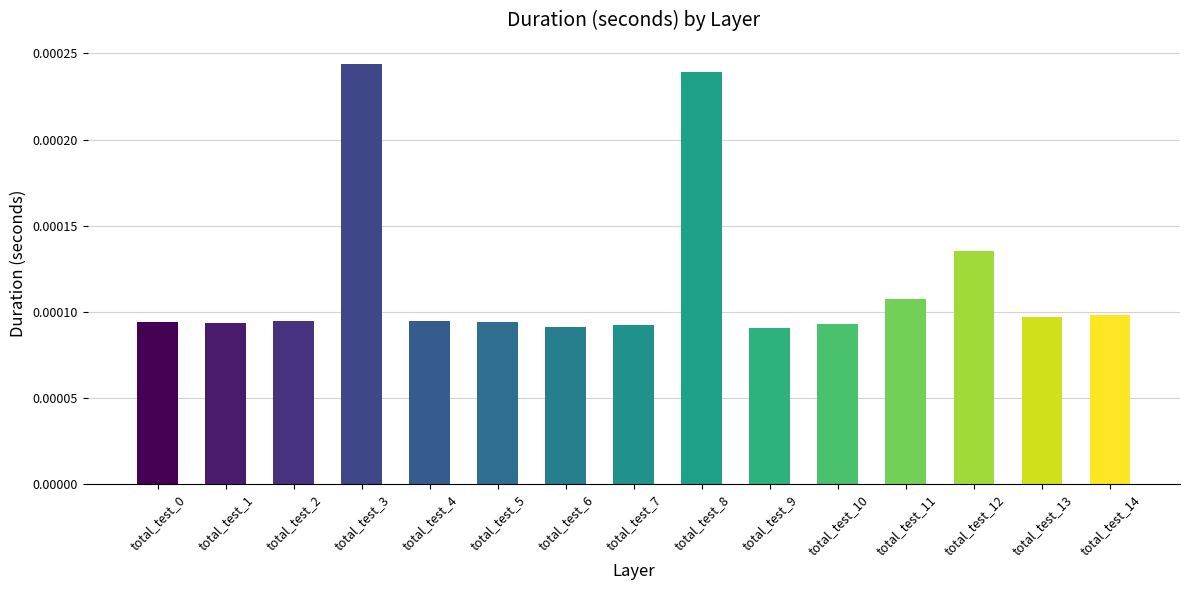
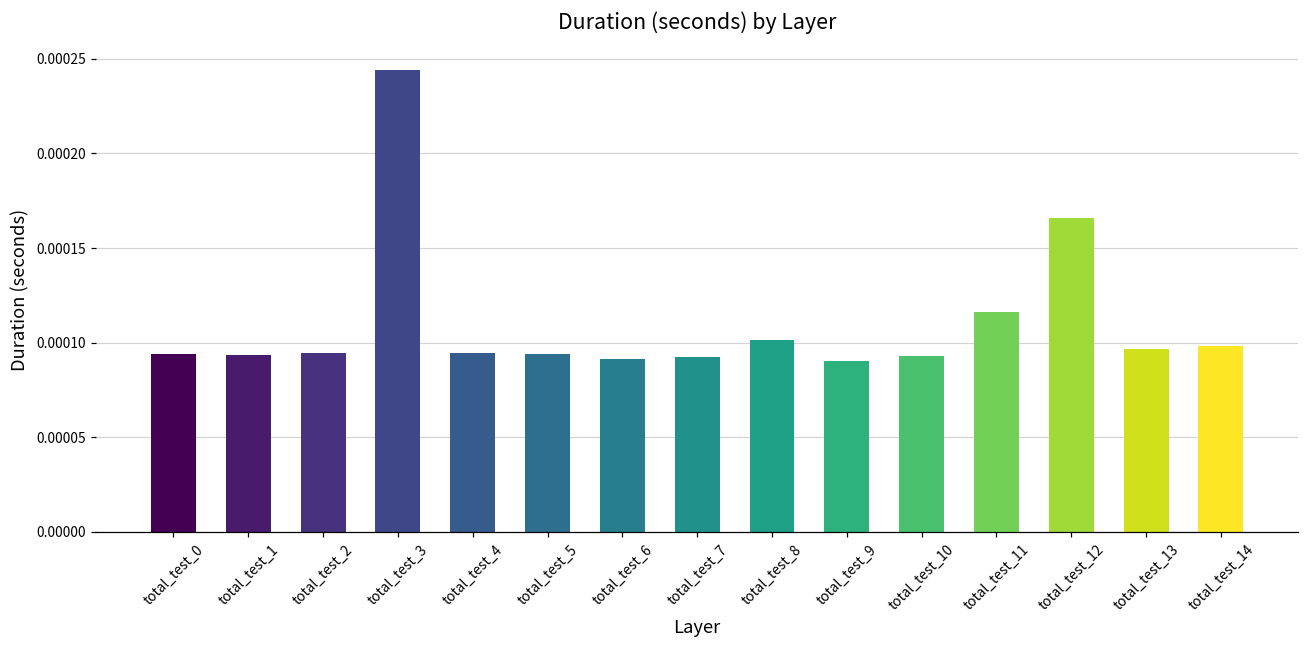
  {
    "total_test_0": 0.000094,
    "total_test_1": 0.000093,
    "total_test_2": 0.000094,
    "total_test_3": 0.000244,
    "total_test_4": 0.000095,
    "total_test_5": 0.000094,
    "total_test_6": 0.000091,
    "total_test_7": 0.000092,
-   "total_test_8": 0.000240,
+   "total_test_8": 0.000102,
    "total_test_9": 0.000090,
    "total_test_10": 0.000093,
-   "total_test_11": 0.000107,
-   "total_test_12": 0.000135,
+   "total_test_11": 0.000116,
+   "total_test_12": 0.000166,
    "total_test_13": 0.000097,
    "total_test_14": 0.000098
  }
